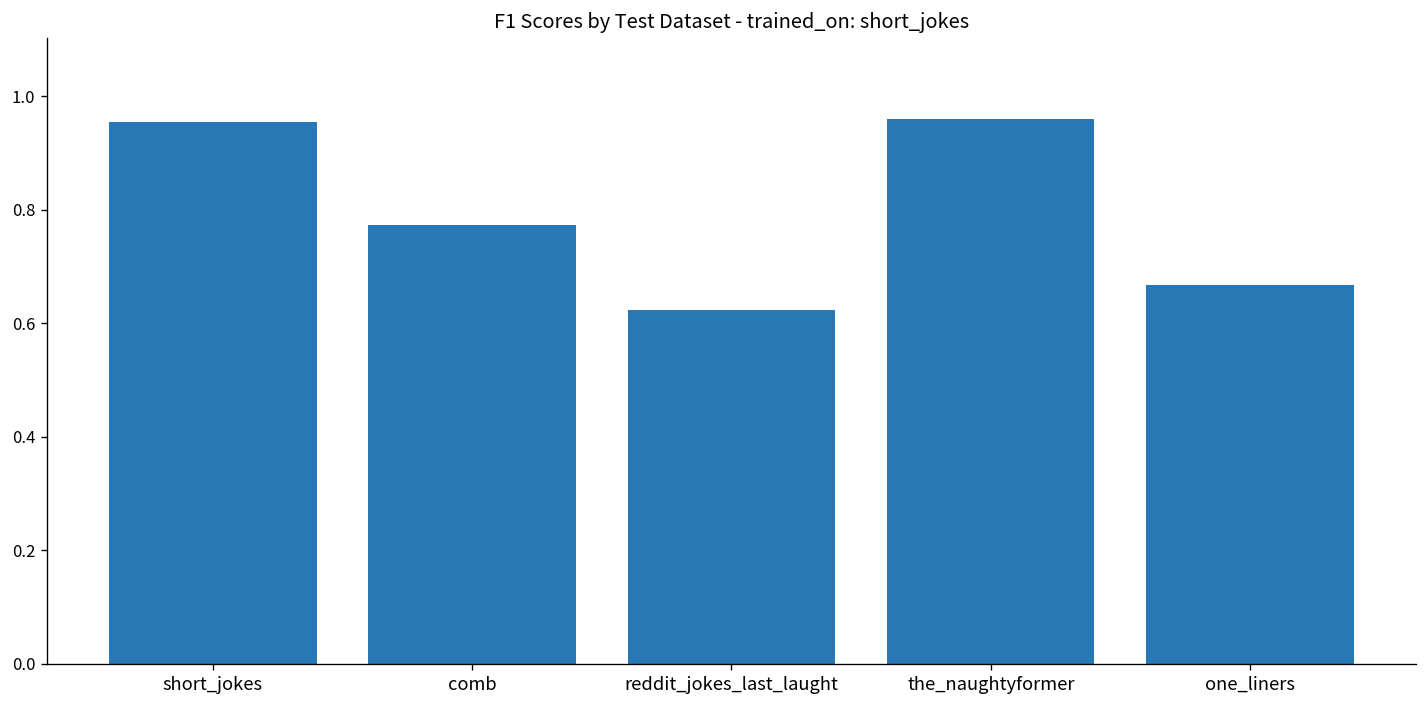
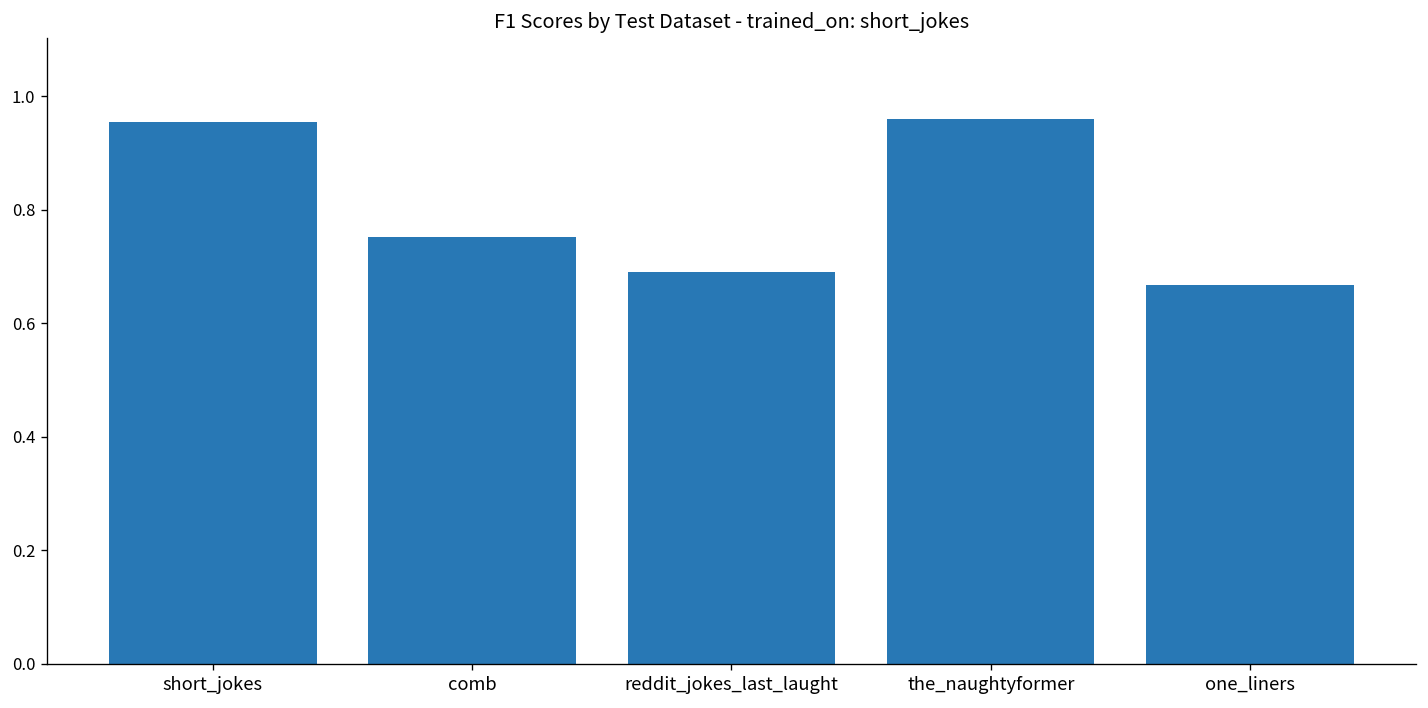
  {
    "short_jokes": 0.95,
-   "comb": 0.77,
-   "reddit_jokes_last_laught": 0.62,
+   "comb": 0.75,
+   "reddit_jokes_last_laught": 0.69,
    "the_naughtyformer": 0.96,
    "one_liners": 0.67
  }
